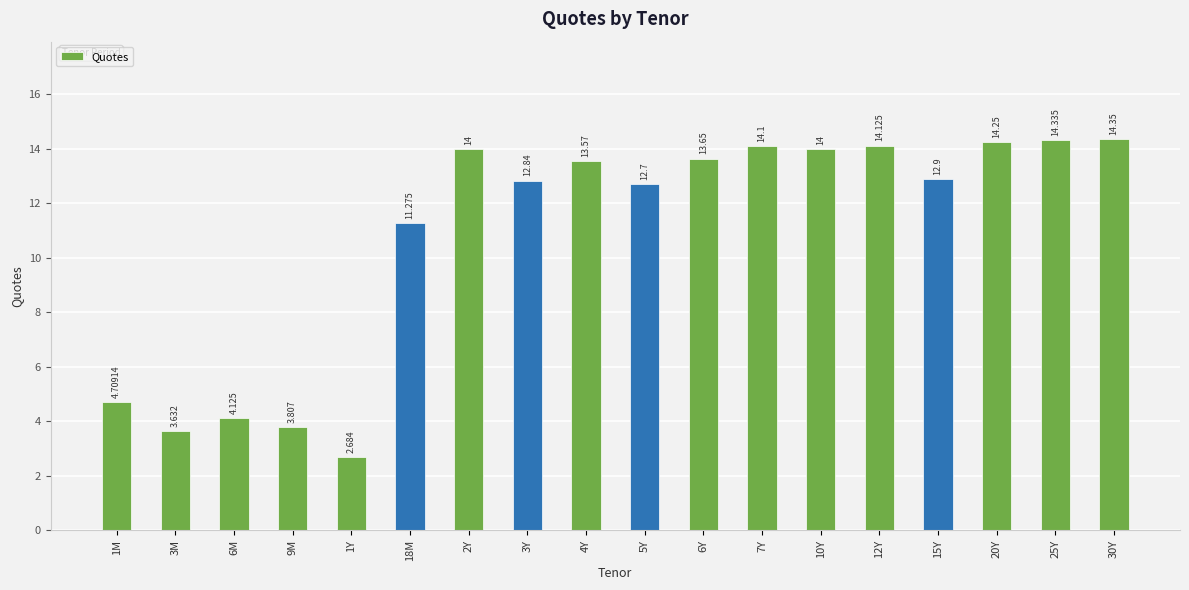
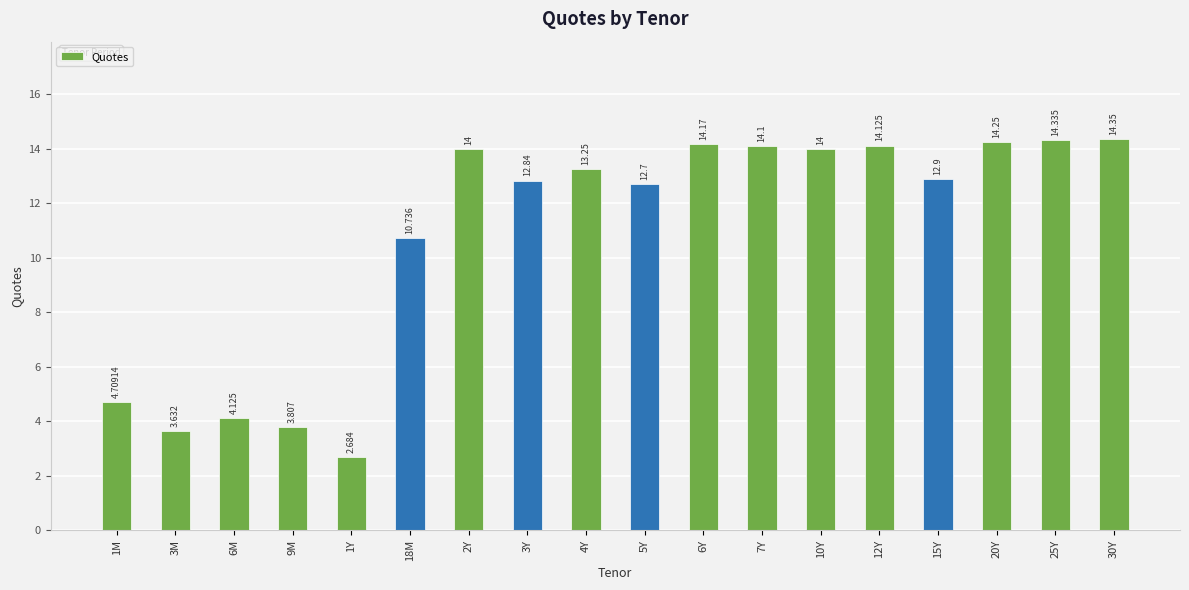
  {
    "1M": 4.70914,
    "3M": 3.632,
    "6M": 4.125,
    "9M": 3.807,
    "1Y": 2.684,
-   "18M": 11.275,
+   "18M": 10.736,
    "2Y": 14,
    "3Y": 12.84,
-   "4Y": 13.57,
+   "4Y": 13.25,
    "5Y": 12.7,
-   "6Y": 13.65,
+   "6Y": 14.17,
    "7Y": 14.1,
    "10Y": 14,
    "12Y": 14.125,
    "15Y": 12.9,
    "20Y": 14.25,
    "25Y": 14.335,
    "30Y": 14.35
  }
